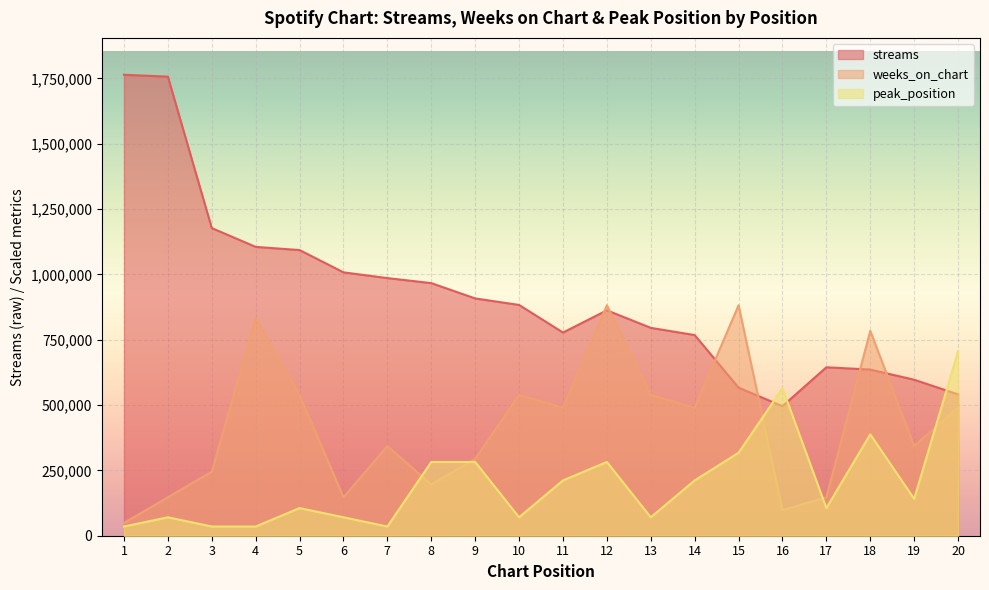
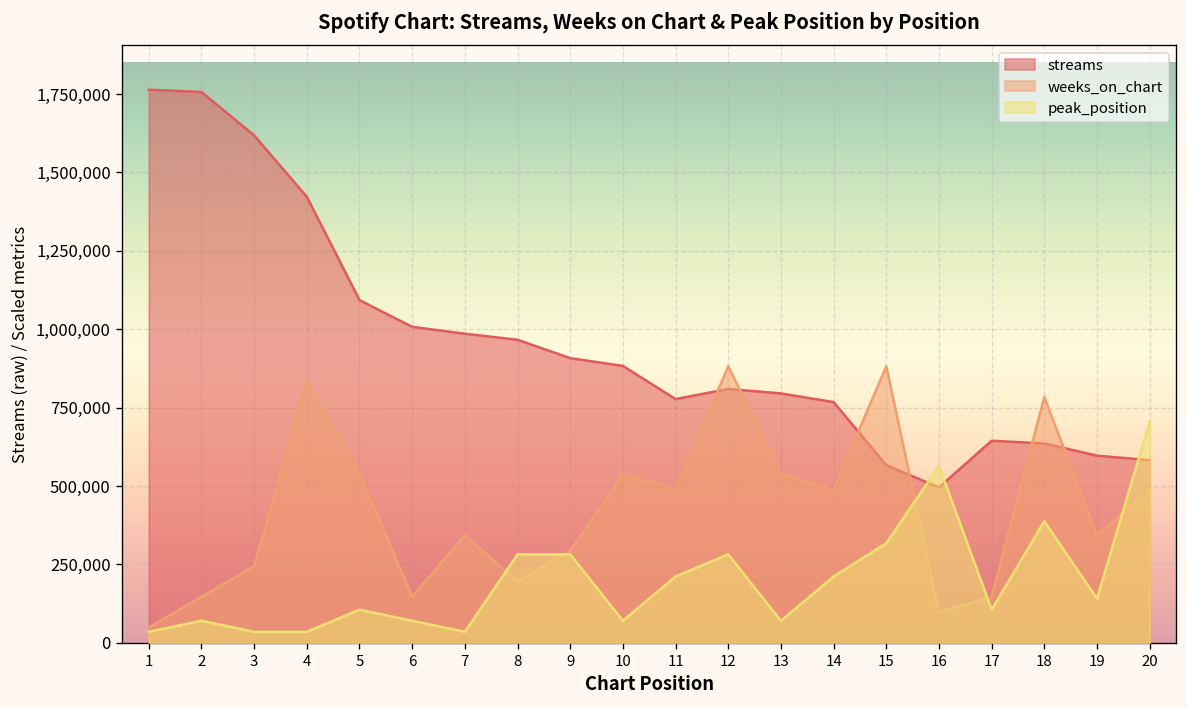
  {
    "streams": {
      "1": "1,760,000",
      "2": "1,760,000",
-     "3": "1,180,000",
-     "4": "1,110,000",
+     "3": "1,620,000",
+     "4": "1,420,000",
      "5": "1,090,000",
      "6": "1,010,000",
      "7": "990,000",
      "8": "970,000",
      "9": "910,000",
      "10": "880,000",
      "11": "780,000",
-     "12": "860,000",
+     "12": "810,000",
      "13": "800,000",
      "14": "770,000",
      "15": "570,000",
      "16": "500,000",
      "17": "640,000",
      "18": "640,000",
      "19": "600,000",
-     "20": "540,000"
+     "20": "580,000"
    }
  }
